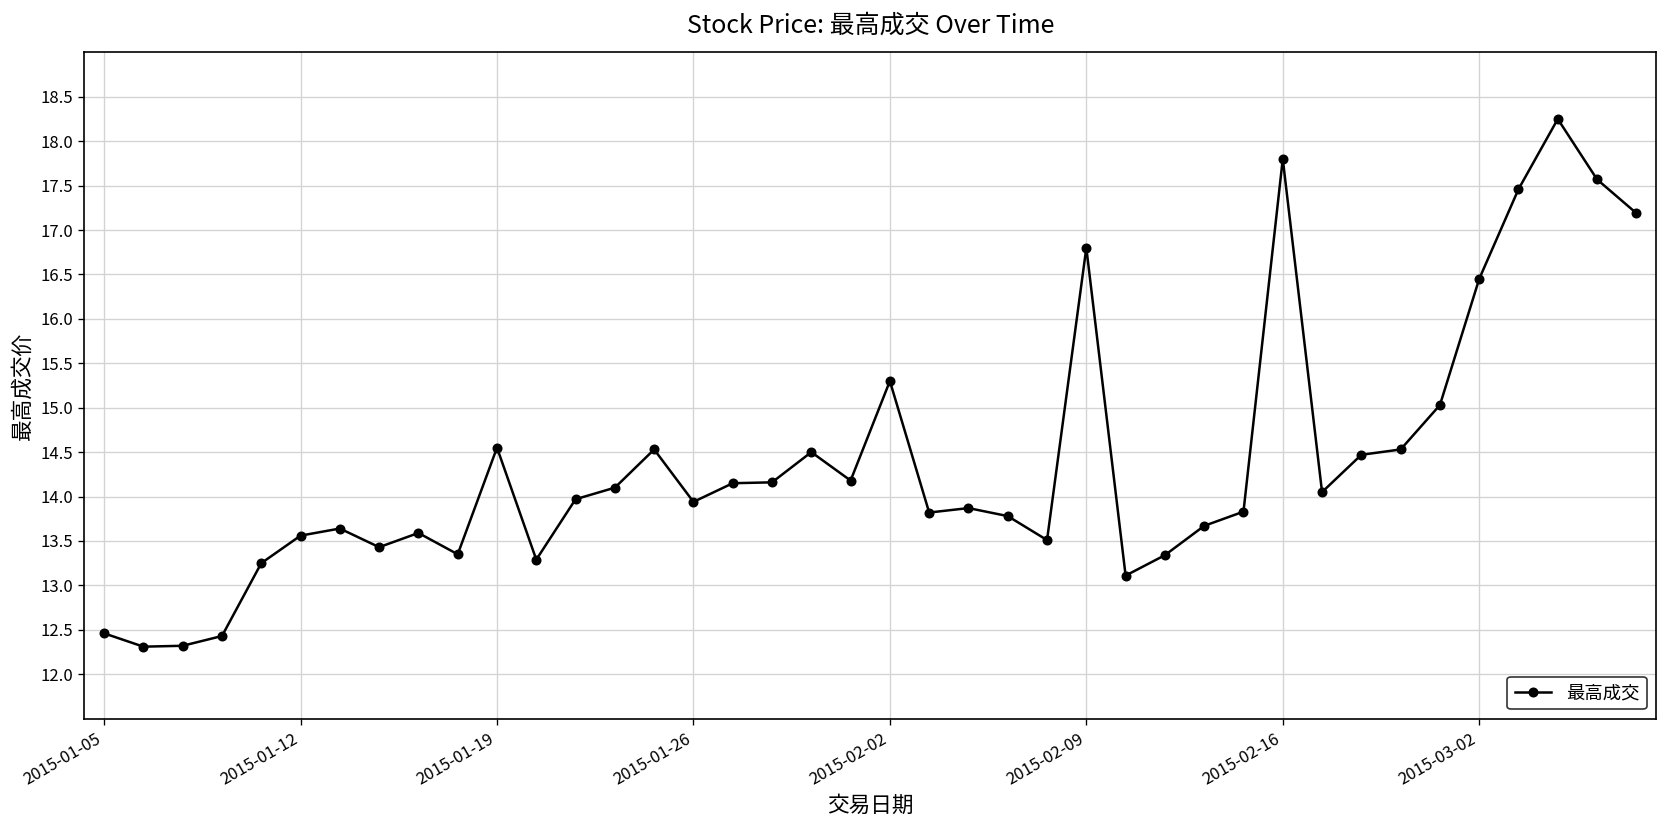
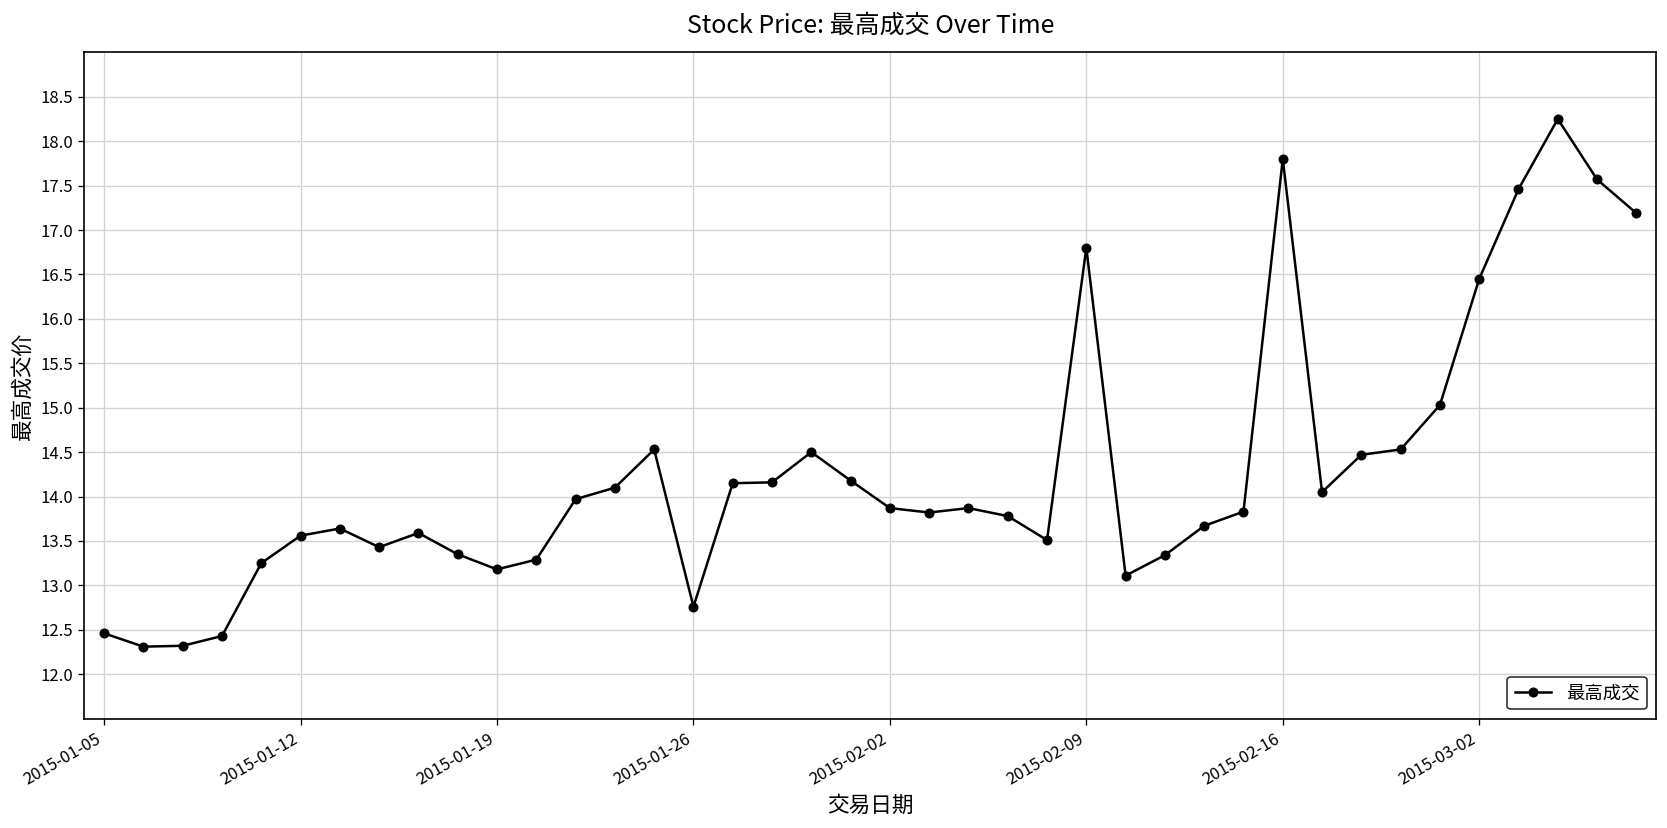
  {
    "2015-01-05": 12.5,
    "2015-01-12": 13.6,
-   "2015-01-19": 14.6,
-   "2015-01-26": 13.9,
-   "2015-02-02": 15.3,
+   "2015-01-19": 13.2,
+   "2015-01-26": 12.8,
+   "2015-02-02": 13.9,
    "2015-02-09": 16.8,
    "2015-02-16": 17.8,
    "2015-03-02": 16.5
  }
